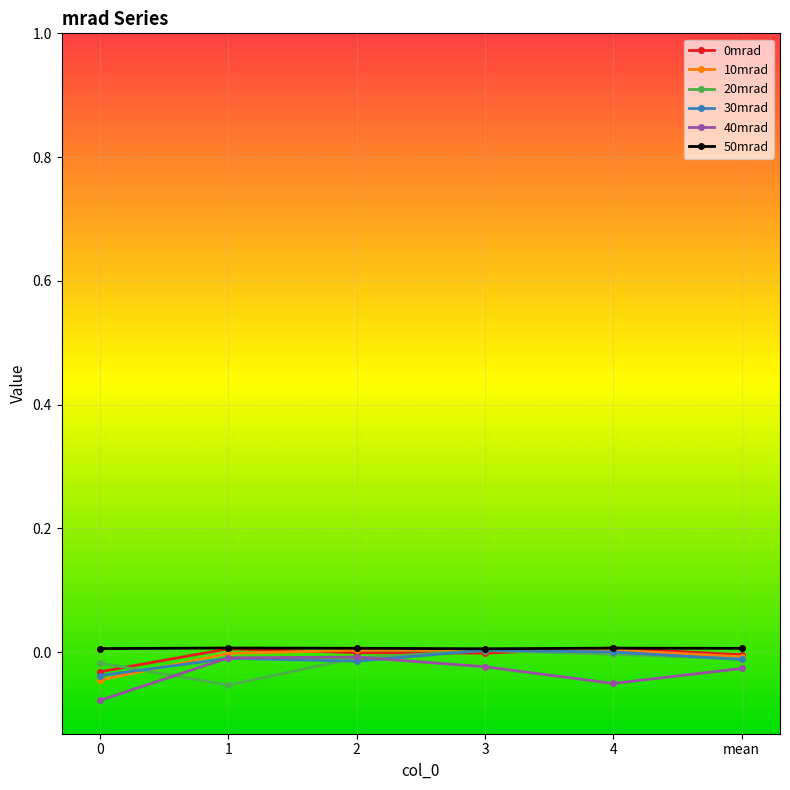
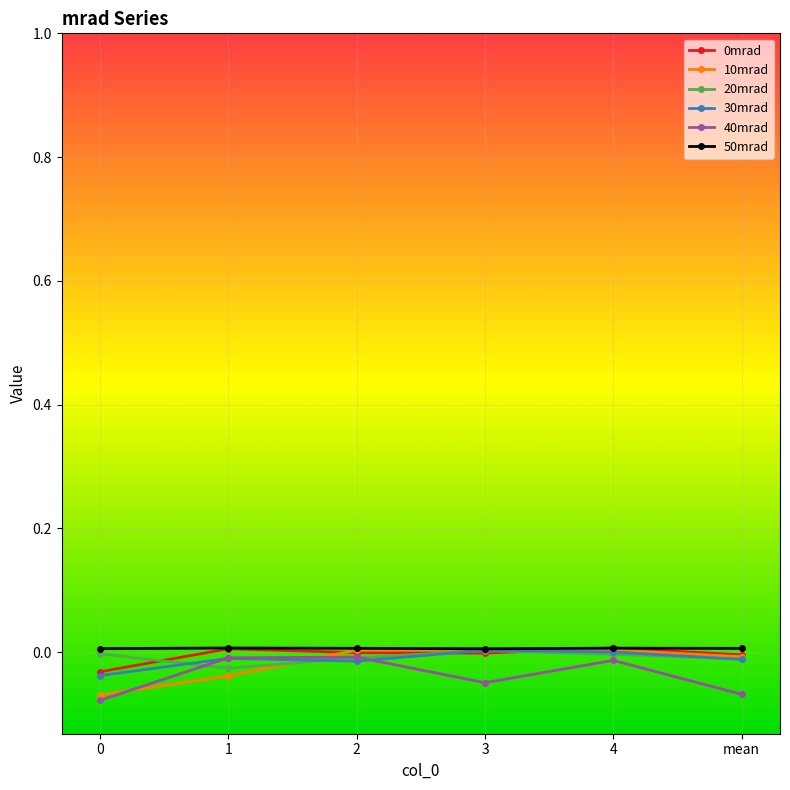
  {
    "0mrad": {
      "0": -0.03,
      "3": 0.00
    },
    "10mrad": {
-     "0": -0.05,
-     "1": 0.00
+     "0": -0.07,
+     "1": -0.04
    },
    "20mrad": {
-     "0": -0.02,
-     "1": -0.05
+     "0": 0.00,
+     "1": -0.03
    },
    "30mrad": {
      "0": -0.04,
      "2": -0.01
    },
    "40mrad": {
      "0": -0.08,
-     "3": -0.02,
-     "4": -0.05,
-     "mean": -0.03
+     "3": -0.05,
+     "4": -0.01,
+     "mean": -0.07
    },
    "50mrad": {
      "0": 0.01,
      "mean": 0.01
    }
  }
